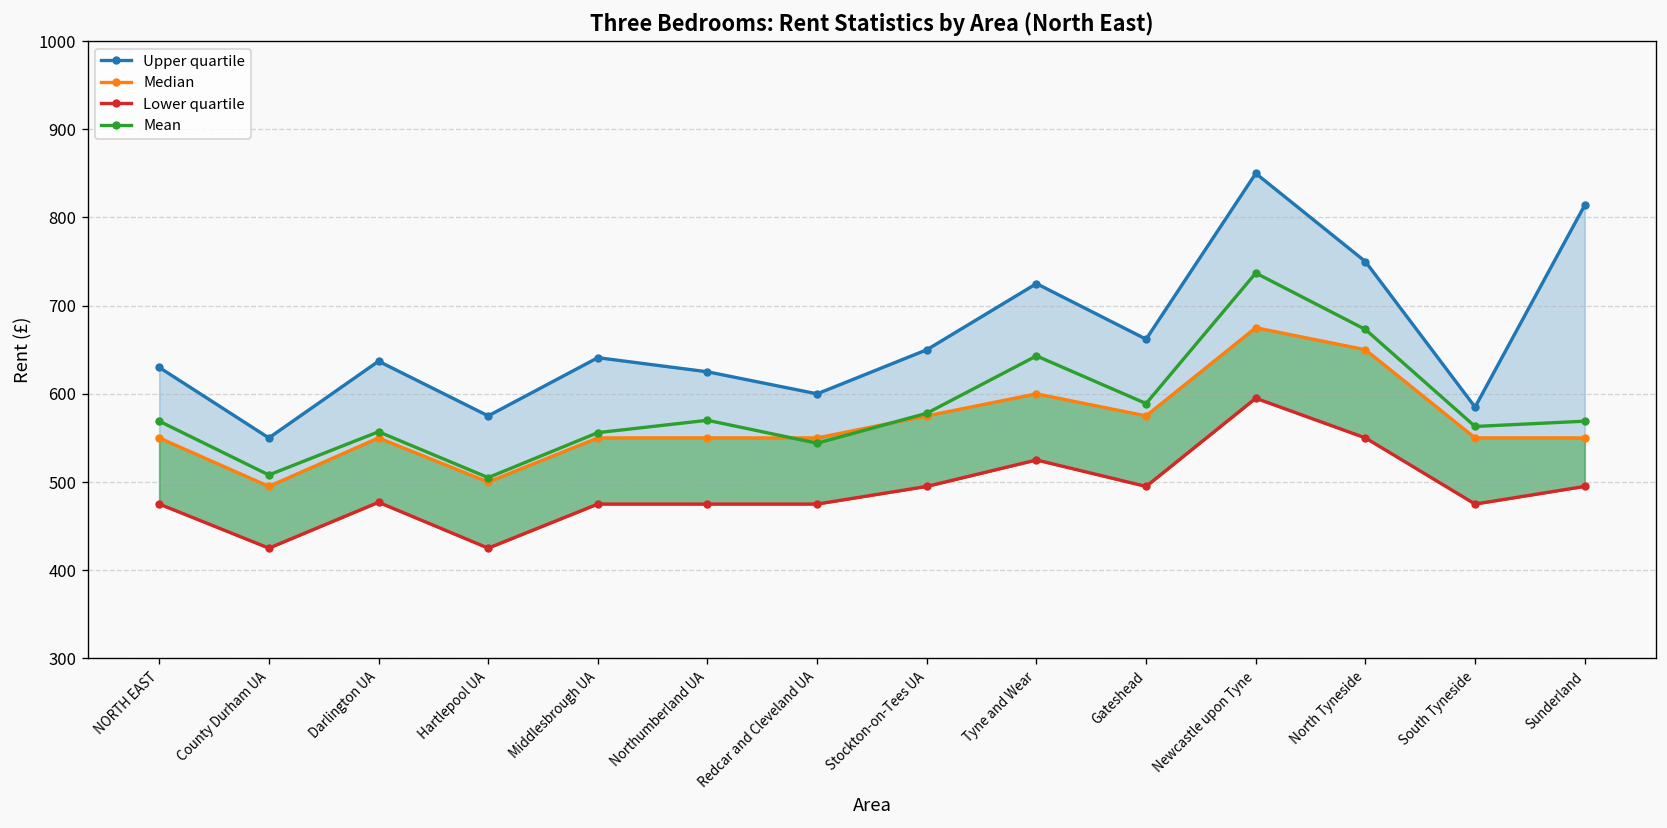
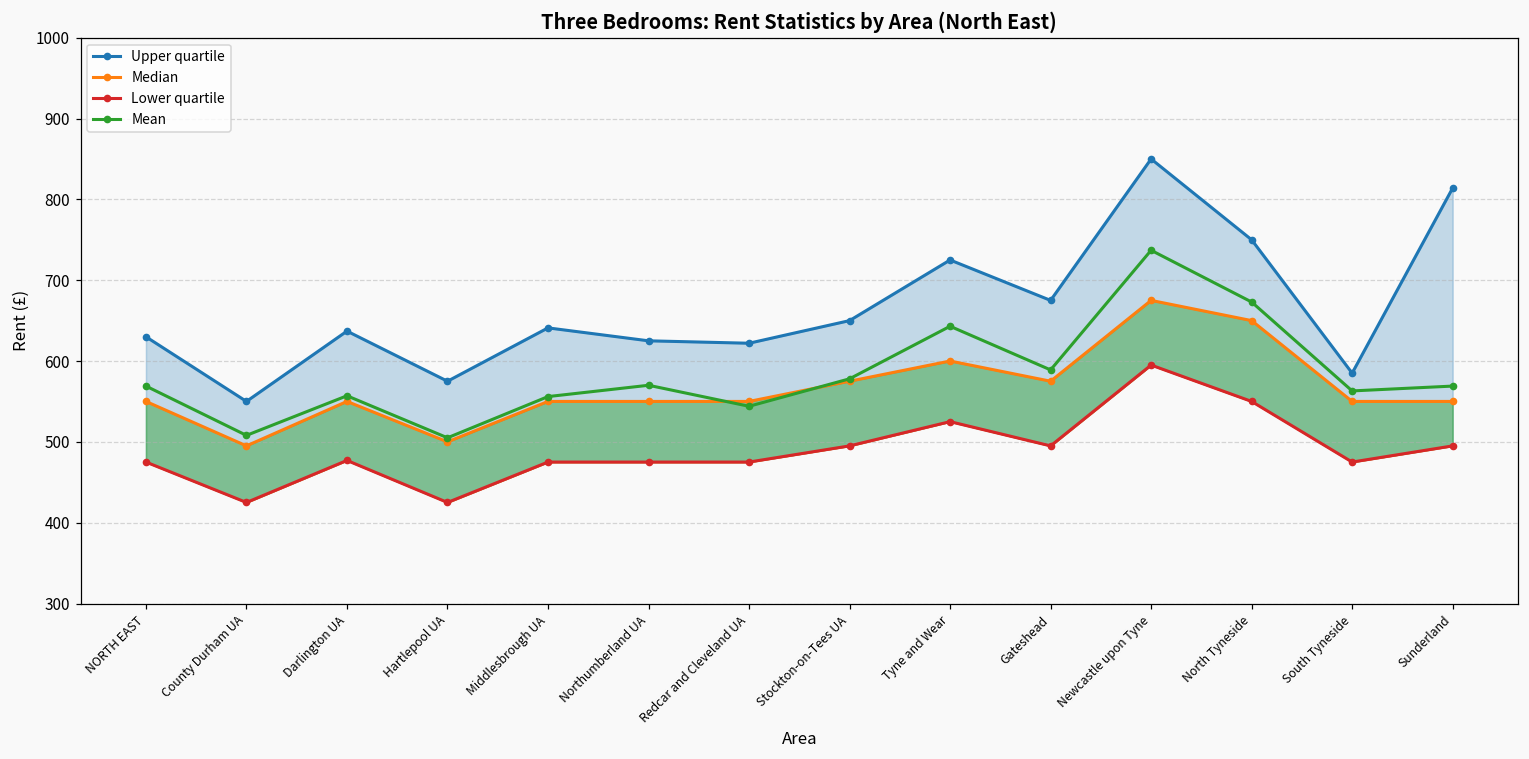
  {
    "Upper quartile": {
      "NORTH EAST": 630,
      "County Durham UA": 550,
      "Darlington UA": 640,
      "Hartlepool UA": 580,
      "Middlesbrough UA": 640,
      "Northumberland UA": 630,
-     "Redcar and Cleveland UA": 600,
+     "Redcar and Cleveland UA": 620,
      "Stockton-on-Tees UA": 650,
      "Tyne and Wear": 730,
-     "Gateshead": 660,
+     "Gateshead": 680,
      "Newcastle upon Tyne": 850,
      "North Tyneside": 750,
      "South Tyneside": 590,
      "Sunderland": 810
    }
  }
